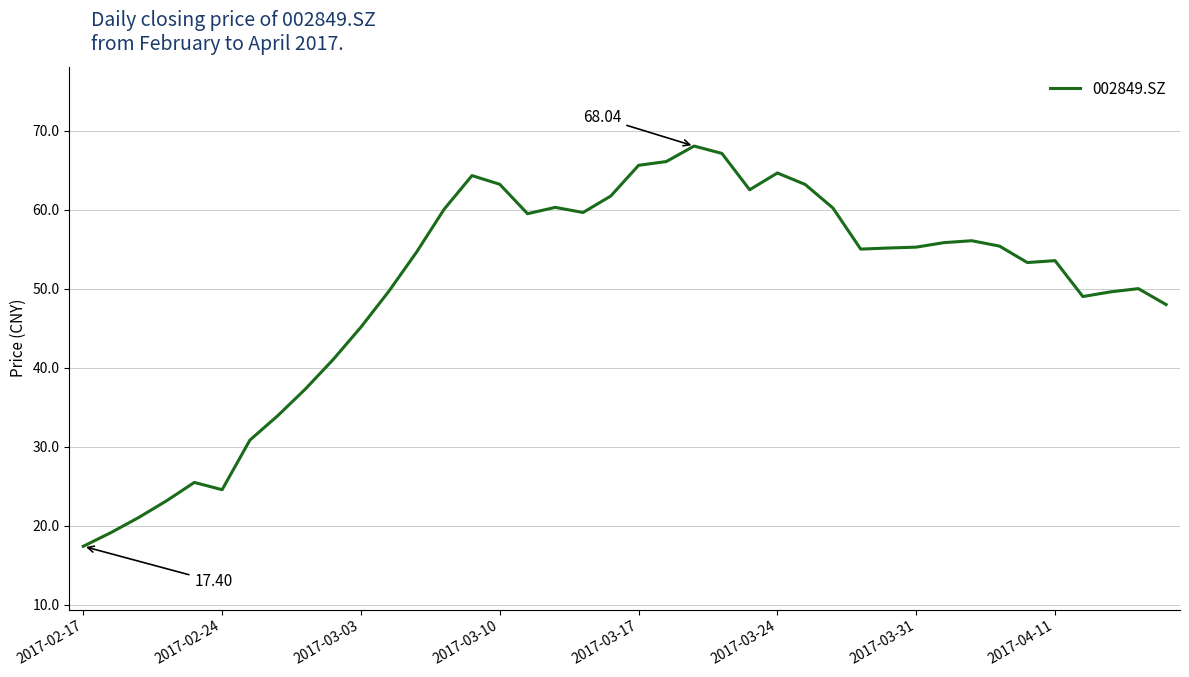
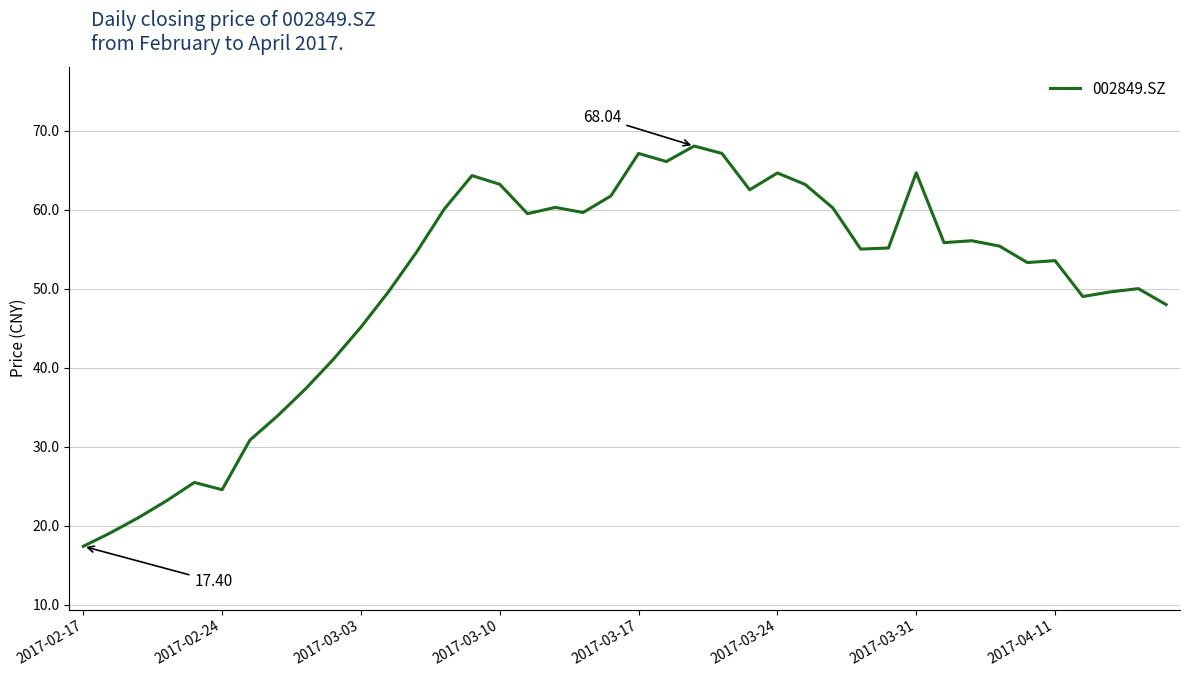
  {
    "2017-02-24": 25,
    "2017-03-03": 45,
    "2017-03-10": 63,
-   "2017-03-17": 66,
+   "2017-03-17": 67,
    "2017-03-24": 65,
-   "2017-03-31": 55,
+   "2017-03-31": 65,
    "2017-04-11": 54
  }
